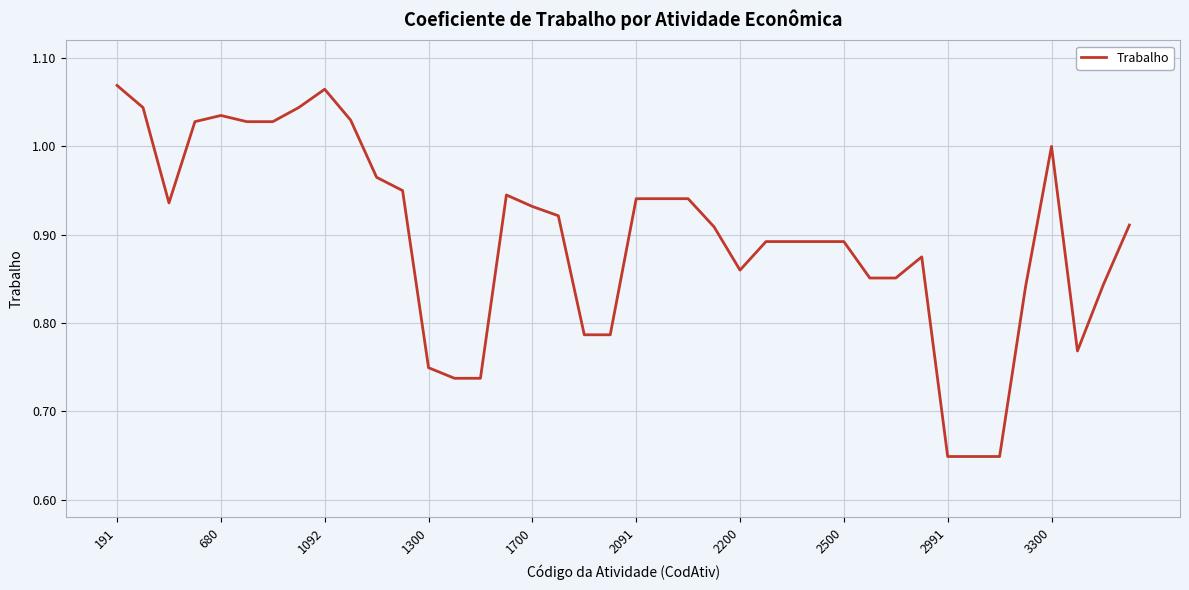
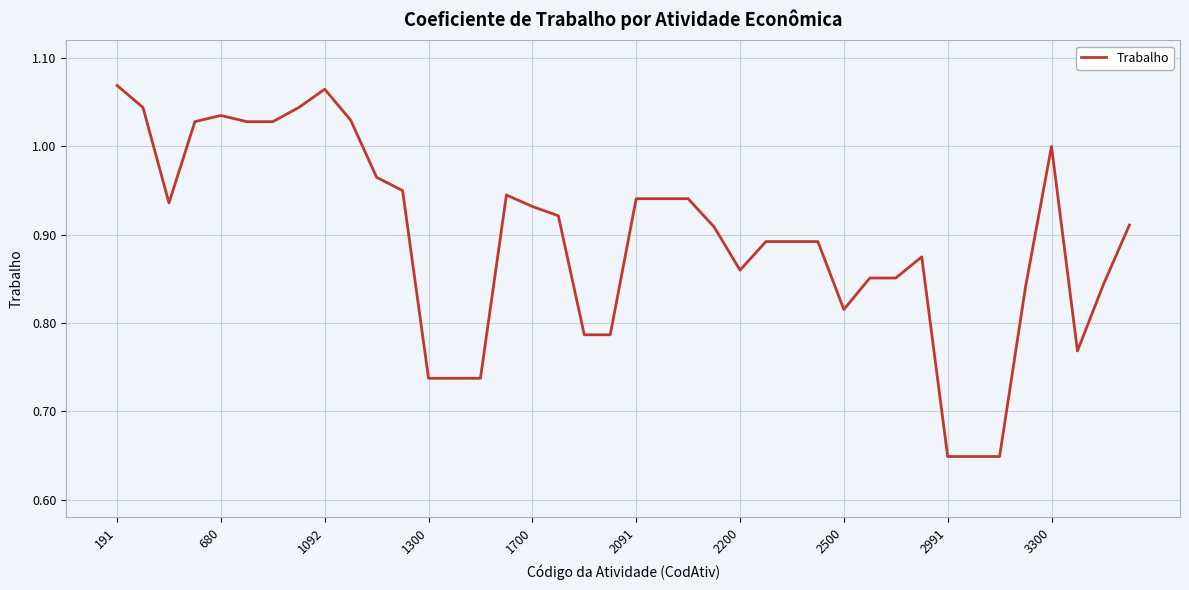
  {
    "191": 1.07,
    "680": 1.04,
    "1092": 1.06,
-   "1300": 0.75,
+   "1300": 0.74,
    "1700": 0.93,
    "2091": 0.94,
    "2200": 0.86,
-   "2500": 0.89,
+   "2500": 0.82,
    "2991": 0.65,
    "3300": 1.00
  }
